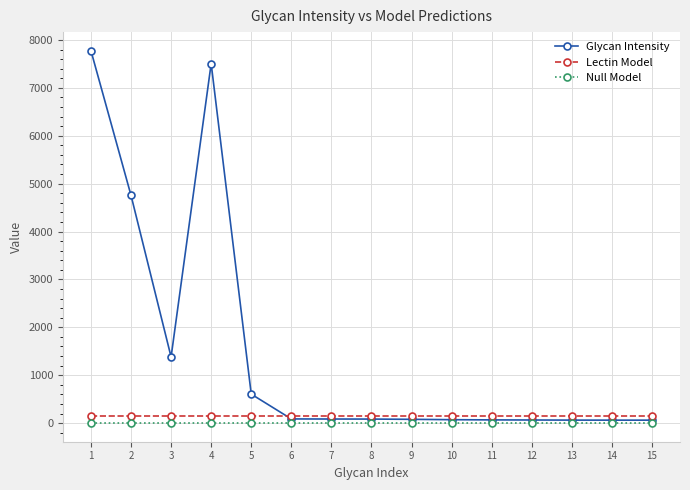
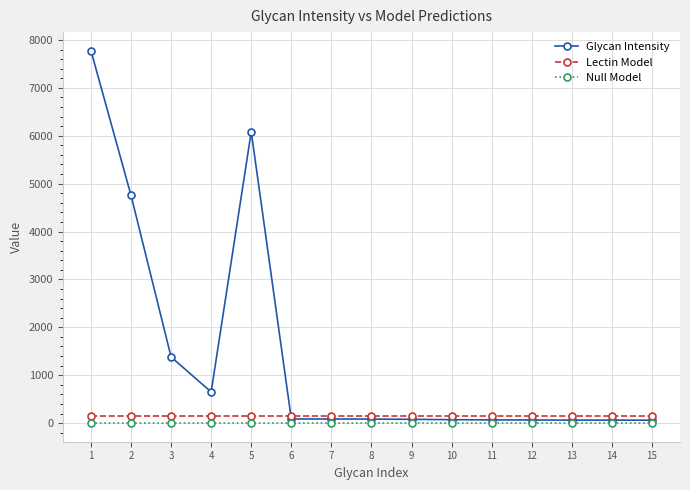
  {
    "Glycan Intensity": {
      "1": 7800,
      "2": 4800,
      "3": 1400,
-     "4": 7500,
-     "5": 600,
+     "4": 700,
+     "5": 6100,
      "7": 100,
      "8": 100,
      "9": 100,
      "10": 100,
      "11": 100,
      "12": 100,
      "13": 100,
      "14": 100,
      "15": 100
    },
    "Lectin Model": {
      "1": 100,
      "2": 100,
      "3": 100,
      "4": 100,
      "5": 100,
      "7": 100,
      "8": 100,
      "9": 100,
      "10": 100,
      "11": 100,
      "12": 100,
      "13": 100,
      "14": 100,
      "15": 100
    },
    "Null Model": {
      "1": 0,
      "2": 0,
      "3": 0,
      "4": 0,
      "5": 0,
      "6": 0,
      "7": 0,
      "8": 0,
      "9": 0,
      "10": 0,
      "11": 0,
      "12": 0,
      "13": 0,
      "14": 0,
      "15": 0
    }
  }
